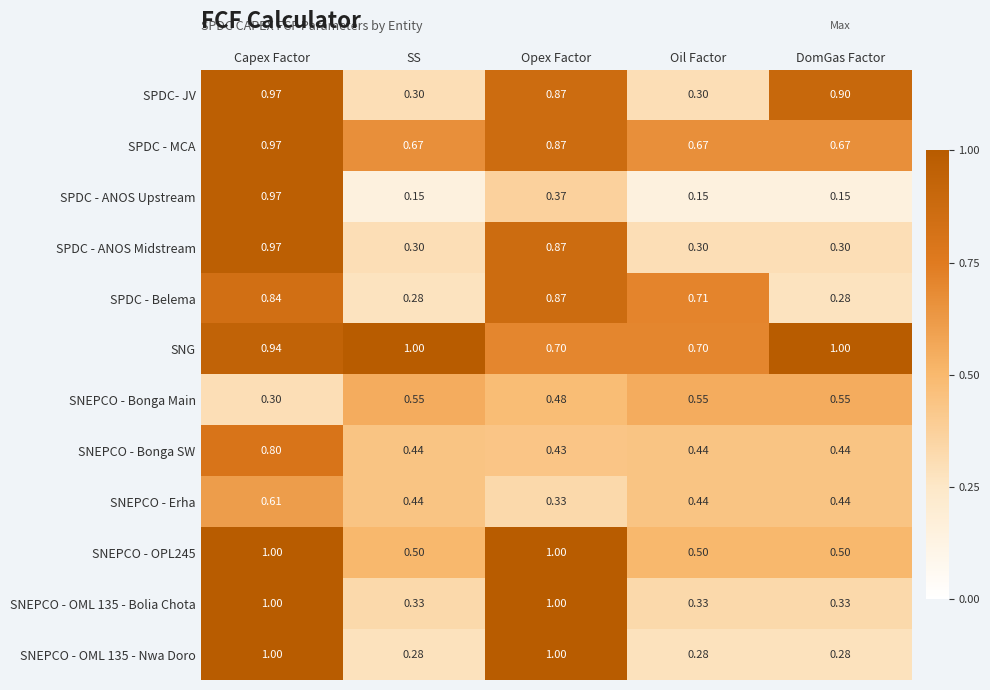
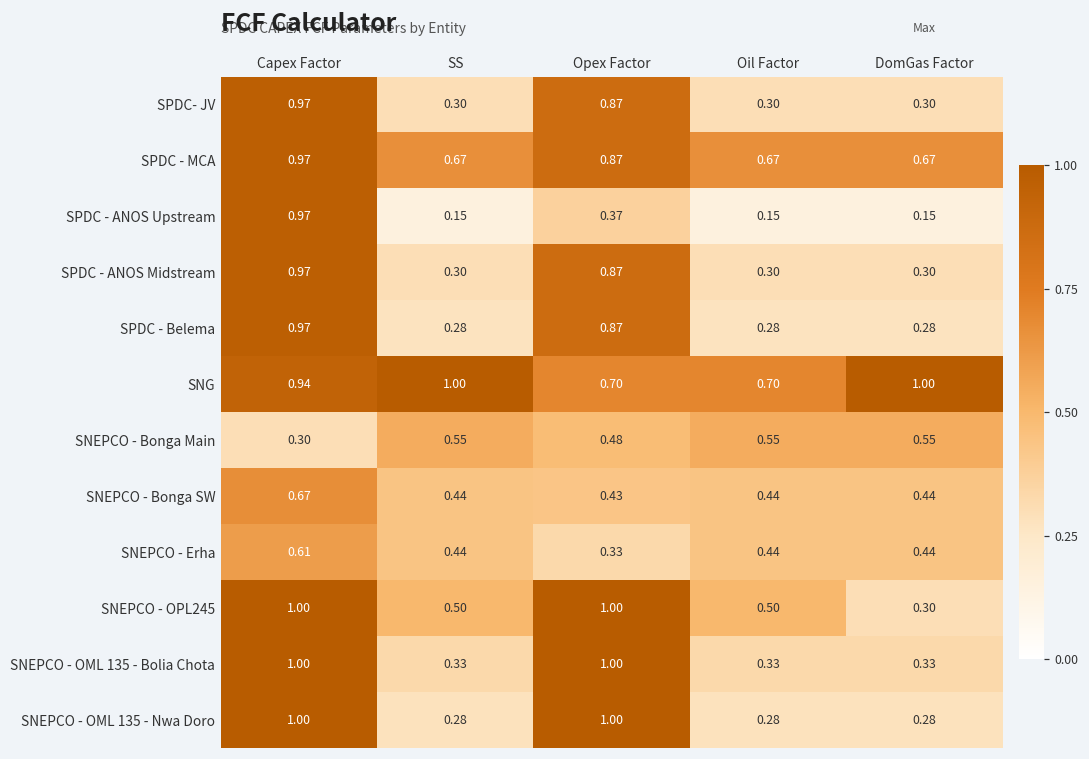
  {
    "SPDC- JV": {
      "Capex Factor": 0.97,
      "SS": 0.30,
      "Opex Factor": 0.87,
      "Oil Factor": 0.30,
-     "DomGas Factor": 0.90
+     "DomGas Factor": 0.30
    },
    "SPDC - MCA": {
      "Capex Factor": 0.97,
      "SS": 0.67,
      "Opex Factor": 0.87,
      "Oil Factor": 0.67,
      "DomGas Factor": 0.67
    },
    "SPDC - ANOS Upstream": {
      "Capex Factor": 0.97,
      "SS": 0.15,
      "Opex Factor": 0.37,
      "Oil Factor": 0.15,
      "DomGas Factor": 0.15
    },
    "SPDC - ANOS Midstream": {
      "Capex Factor": 0.97,
      "SS": 0.30,
      "Opex Factor": 0.87,
      "Oil Factor": 0.30,
      "DomGas Factor": 0.30
    },
    "SPDC - Belema": {
-     "Capex Factor": 0.84,
+     "Capex Factor": 0.97,
      "SS": 0.28,
      "Opex Factor": 0.87,
-     "Oil Factor": 0.71,
+     "Oil Factor": 0.28,
      "DomGas Factor": 0.28
    },
    "SNG": {
      "Capex Factor": 0.94,
      "SS": 1.00,
      "Opex Factor": 0.70,
      "Oil Factor": 0.70,
      "DomGas Factor": 1.00
    },
    "SNEPCO - Bonga Main": {
      "Capex Factor": 0.30,
      "SS": 0.55,
      "Opex Factor": 0.48,
      "Oil Factor": 0.55,
      "DomGas Factor": 0.55
    },
    "SNEPCO - Bonga SW": {
-     "Capex Factor": 0.80,
+     "Capex Factor": 0.67,
      "SS": 0.44,
      "Opex Factor": 0.43,
      "Oil Factor": 0.44,
      "DomGas Factor": 0.44
    },
    "SNEPCO - Erha": {
      "Capex Factor": 0.61,
      "SS": 0.44,
      "Opex Factor": 0.33,
      "Oil Factor": 0.44,
      "DomGas Factor": 0.44
    },
    "SNEPCO - OPL245": {
      "Capex Factor": 1.00,
      "SS": 0.50,
      "Opex Factor": 1.00,
      "Oil Factor": 0.50,
-     "DomGas Factor": 0.50
+     "DomGas Factor": 0.30
    },
    "SNEPCO - OML 135 - Bolia Chota": {
      "Capex Factor": 1.00,
      "SS": 0.33,
      "Opex Factor": 1.00,
      "Oil Factor": 0.33,
      "DomGas Factor": 0.33
    },
    "SNEPCO - OML 135 - Nwa Doro": {
      "Capex Factor": 1.00,
      "SS": 0.28,
      "Opex Factor": 1.00,
      "Oil Factor": 0.28,
      "DomGas Factor": 0.28
    }
  }
